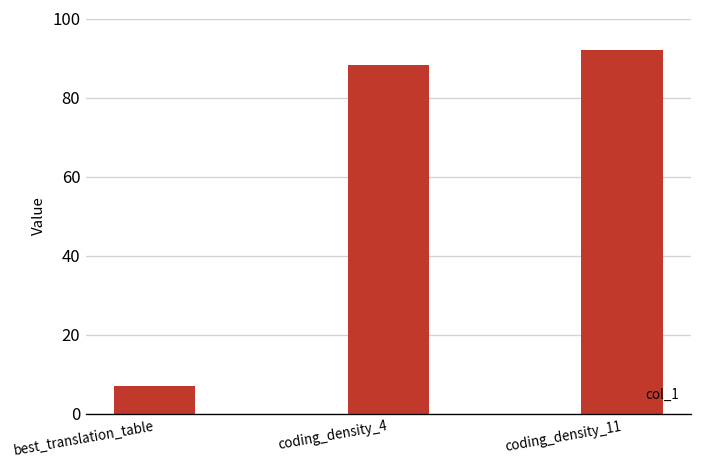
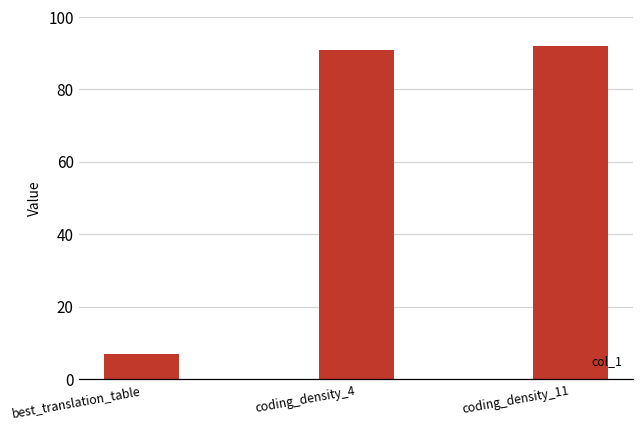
  {
    "best_translation_table": 7,
-   "coding_density_4": 88,
+   "coding_density_4": 91,
    "coding_density_11": 92
  }
